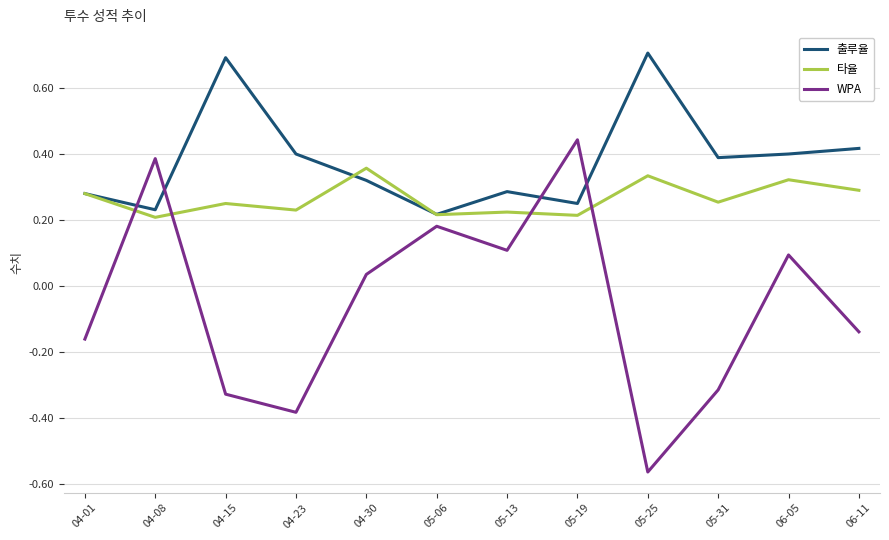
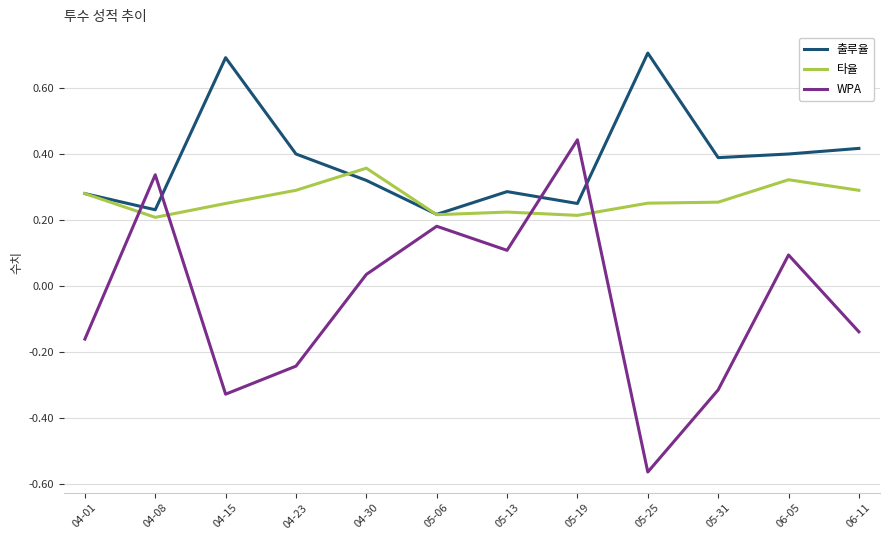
  {
    "출루율": {
      "04-08": 0.23,
      "04-15": 0.69,
      "04-23": 0.40,
      "04-30": 0.32,
      "05-13": 0.29,
      "05-19": 0.25,
      "05-25": 0.71,
      "05-31": 0.39,
      "06-05": 0.40,
      "06-11": 0.42
    },
    "타율": {
      "04-08": 0.21,
      "04-15": 0.25,
-     "04-23": 0.23,
+     "04-23": 0.29,
      "04-30": 0.36,
      "05-13": 0.22,
      "05-19": 0.21,
-     "05-25": 0.33,
+     "05-25": 0.25,
      "05-31": 0.25,
      "06-05": 0.32,
      "06-11": 0.29
    },
    "WPA": {
      "04-01": -0.16,
-     "04-08": 0.39,
+     "04-08": 0.34,
      "04-15": -0.33,
-     "04-23": -0.38,
+     "04-23": -0.24,
      "04-30": 0.04,
      "05-06": 0.18,
      "05-13": 0.11,
      "05-19": 0.44,
      "05-25": -0.56,
      "05-31": -0.32,
      "06-05": 0.09,
      "06-11": -0.14
    }
  }
